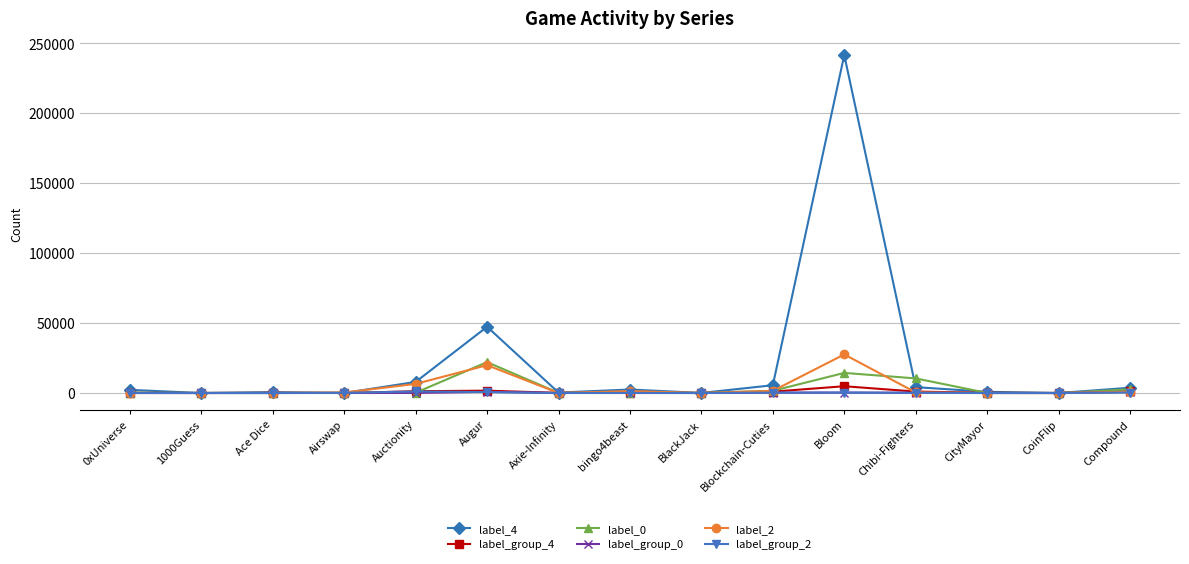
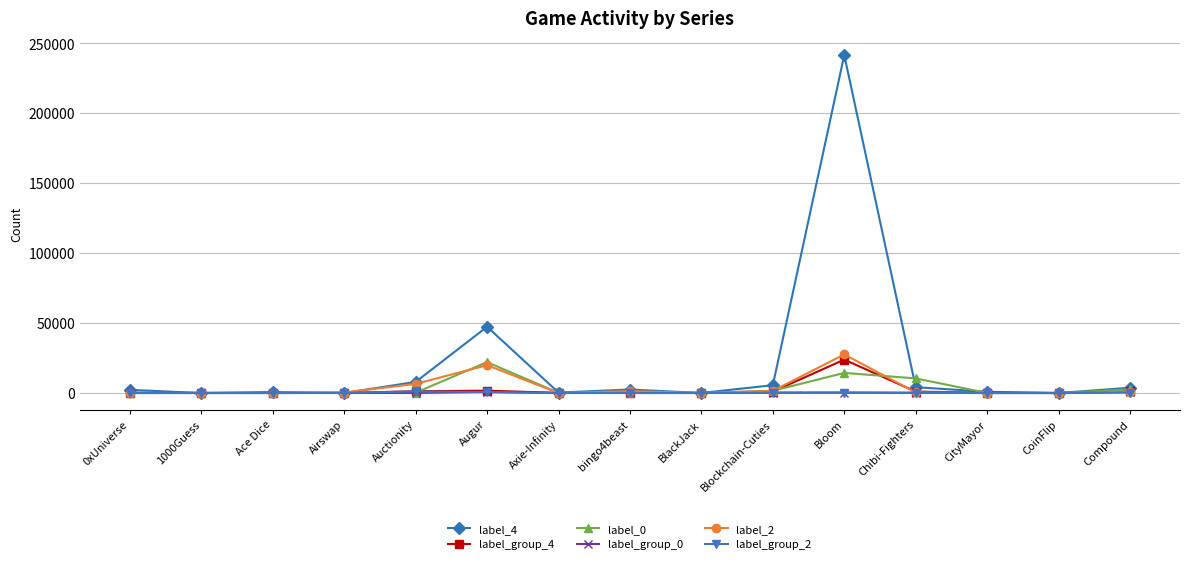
  {
    "label_group_4": {
-     "Bloom": 5000
+     "Bloom": 24000
    },
    "label_0": {
      "Augur": 22000,
      "Bloom": 14000,
      "Chibi-Fighters": 10000
    },
    "label_2": {
      "Augur": 20000,
      "Bloom": 28000
    }
  }
